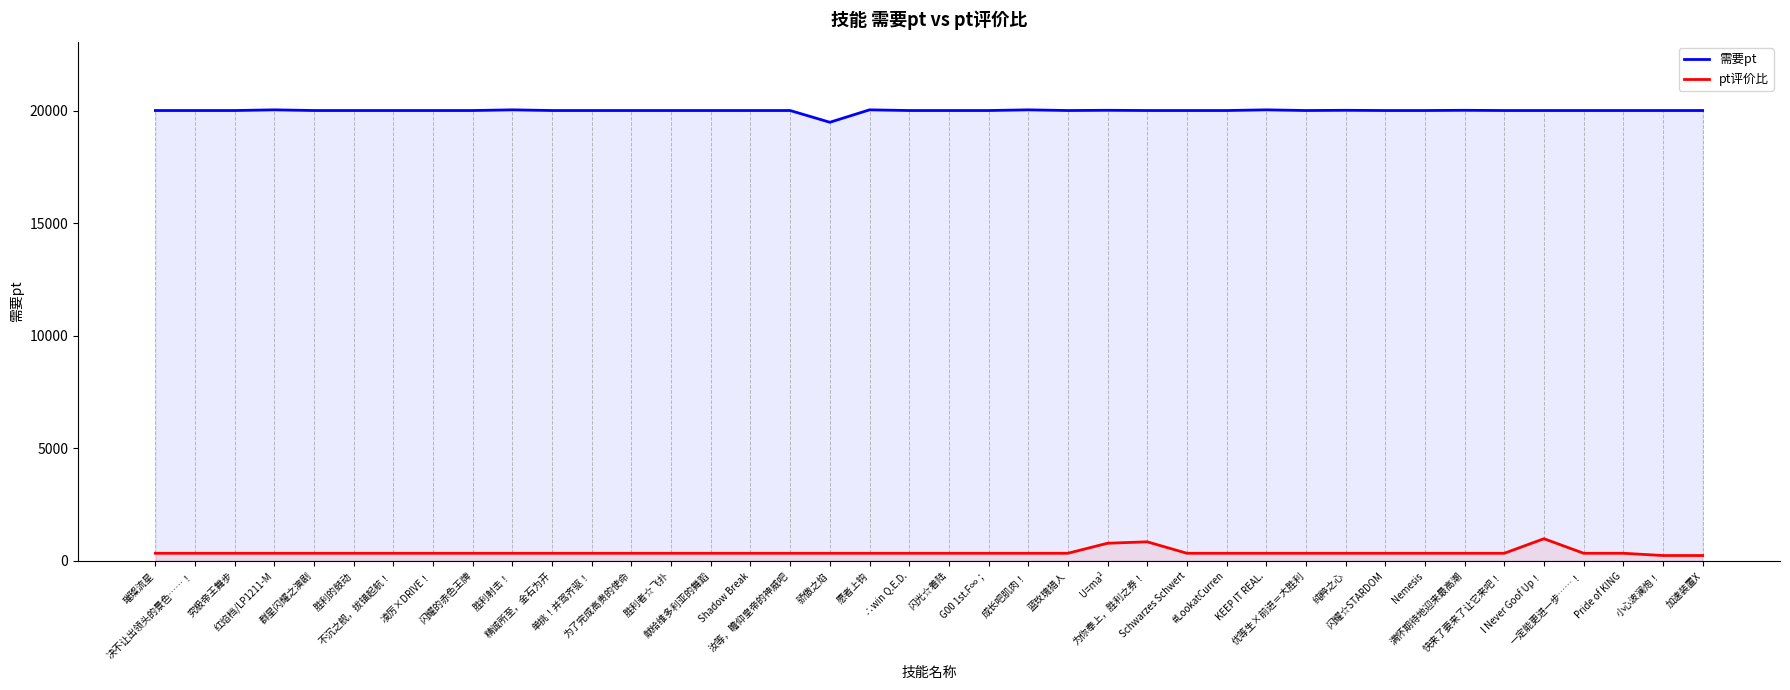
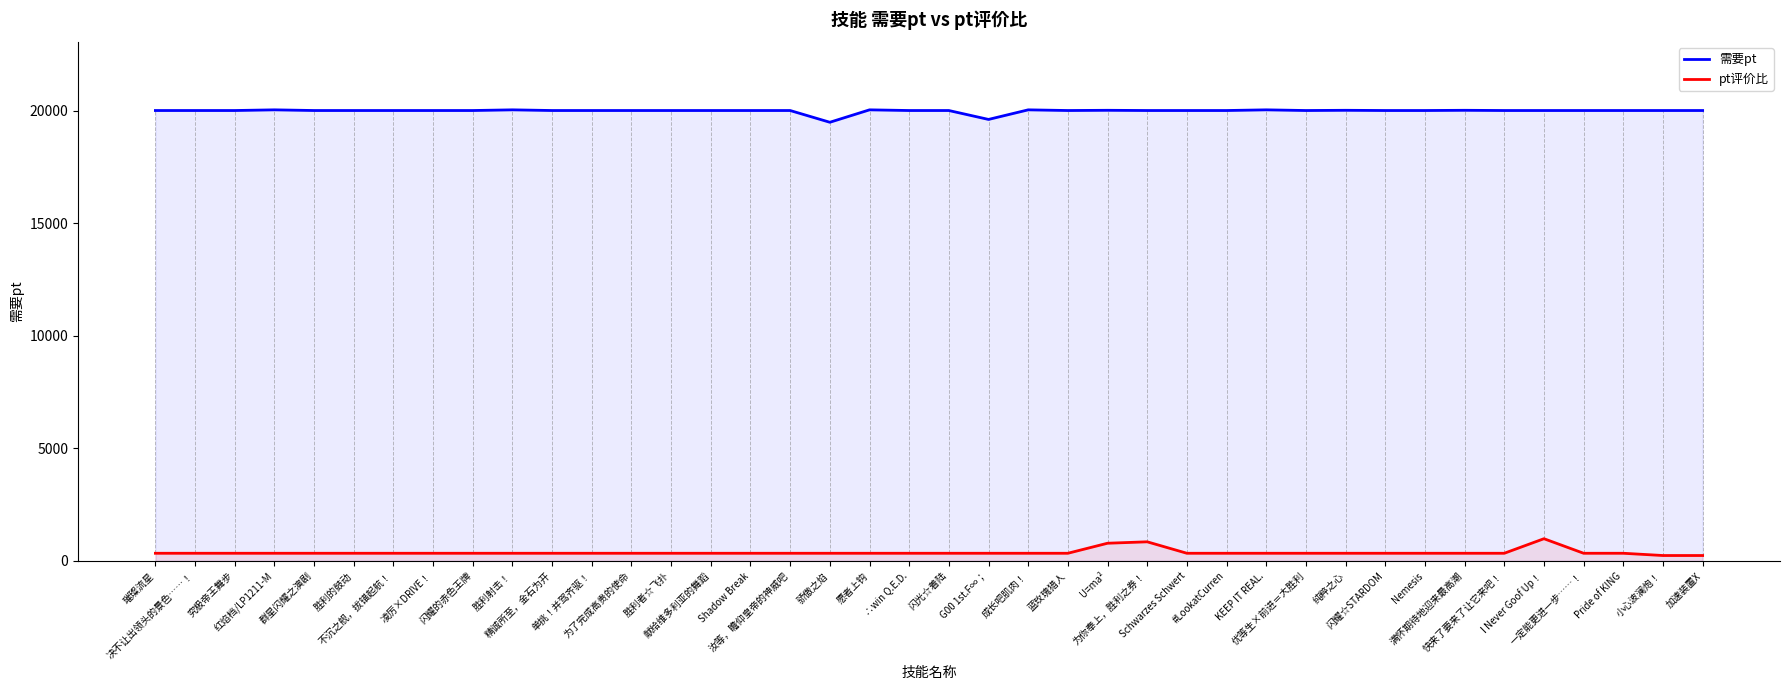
  {
    "需要pt": {
-     "G00 1st.F∞；": 20000
+     "G00 1st.F∞；": 19600
    }
  }
